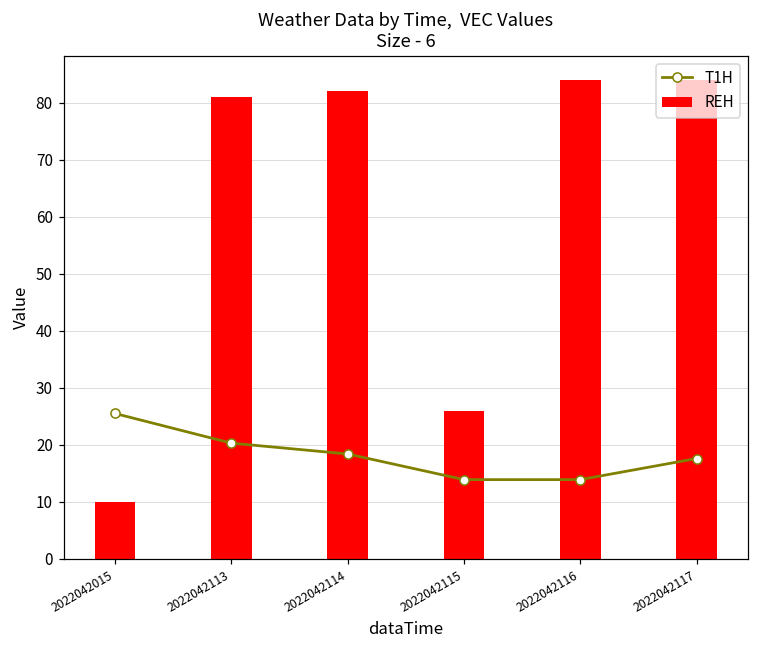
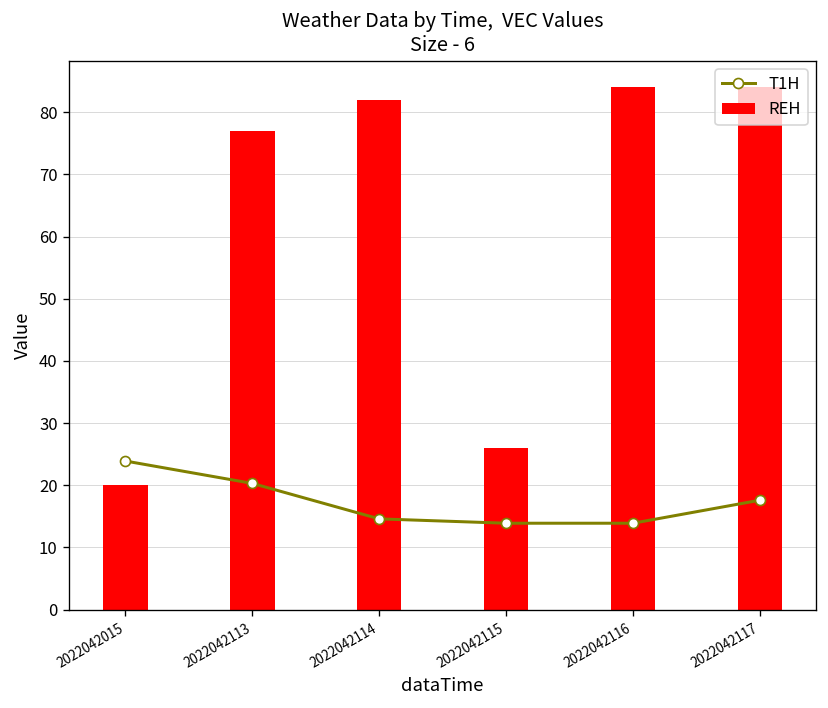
  {
    "T1H": {
-     "2022042015": 26,
+     "2022042015": 24,
      "2022042113": 20,
-     "2022042114": 18,
+     "2022042114": 15,
      "2022042115": 14,
      "2022042116": 14,
      "2022042117": 18
    },
    "REH": {
-     "2022042015": 10,
-     "2022042113": 81,
+     "2022042015": 20,
+     "2022042113": 77,
      "2022042114": 82,
      "2022042115": 26,
      "2022042116": 84
    }
  }
